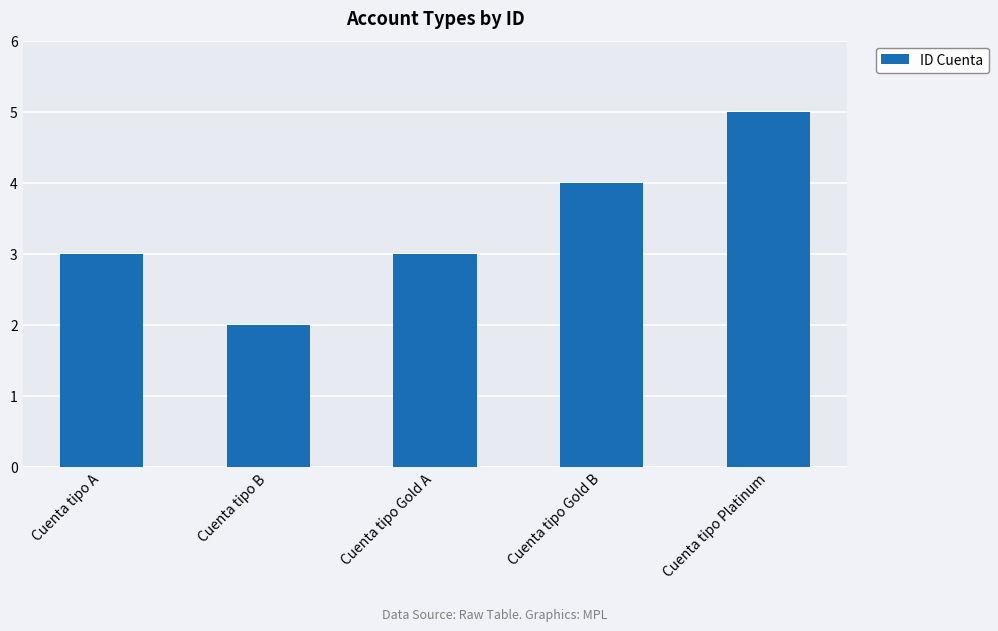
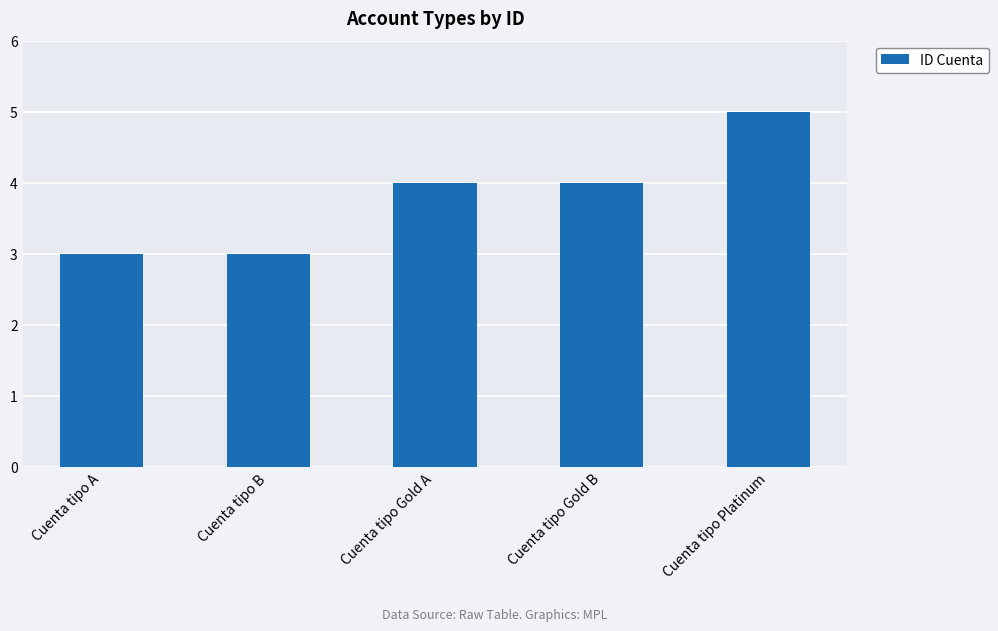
  {
    "Cuenta tipo A": 3,
-   "Cuenta tipo B": 2,
-   "Cuenta tipo Gold A": 3,
+   "Cuenta tipo B": 3,
+   "Cuenta tipo Gold A": 4,
    "Cuenta tipo Gold B": 4,
    "Cuenta tipo Platinum": 5
  }
